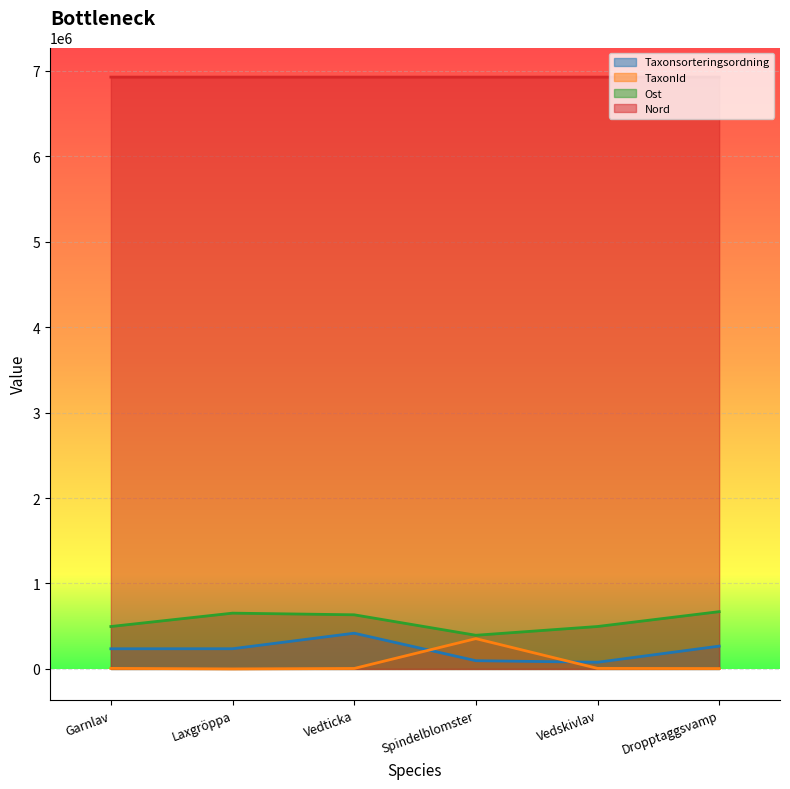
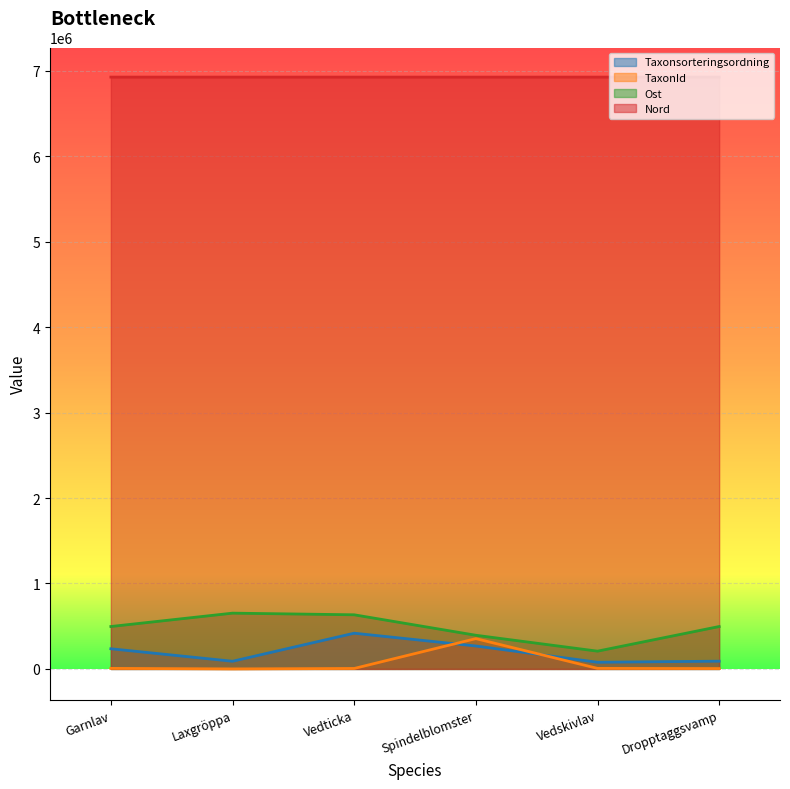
  {
    "Taxonsorteringsordning": {
      "Garnlav": 200000,
-     "Laxgröppa": 200000,
+     "Laxgröppa": 100000,
      "Vedticka": 400000,
-     "Spindelblomster": 100000,
+     "Spindelblomster": 300000,
      "Vedskivlav": 100000,
-     "Dropptaggsvamp": 300000
+     "Dropptaggsvamp": 100000
    },
    "TaxonId": {
      "Garnlav": 0,
      "Laxgröppa": 0,
      "Vedticka": 0,
      "Spindelblomster": 400000,
      "Vedskivlav": 0,
      "Dropptaggsvamp": 0
    },
    "Ost": {
      "Garnlav": 500000,
      "Laxgröppa": 700000,
      "Vedticka": 600000,
      "Spindelblomster": 400000,
-     "Vedskivlav": 500000,
-     "Dropptaggsvamp": 700000
+     "Vedskivlav": 200000,
+     "Dropptaggsvamp": 500000
    },
    "Nord": {
      "Garnlav": 6900000,
      "Laxgröppa": 6900000,
      "Vedticka": 6900000,
      "Spindelblomster": 6900000,
      "Vedskivlav": 6900000
    }
  }
